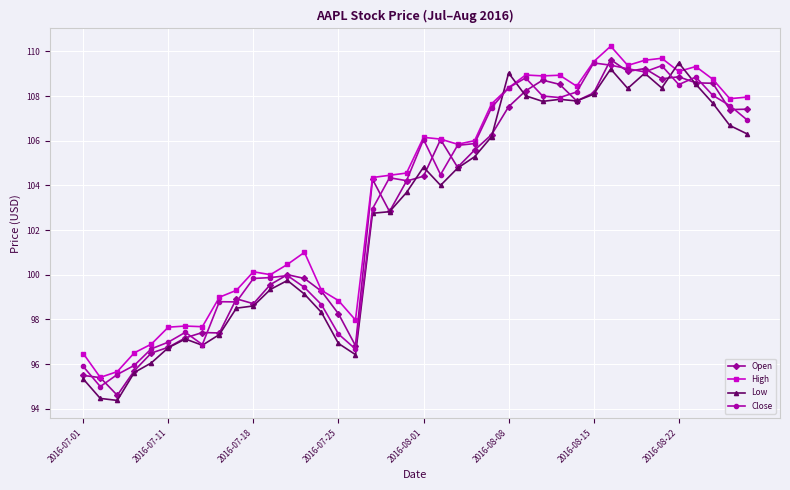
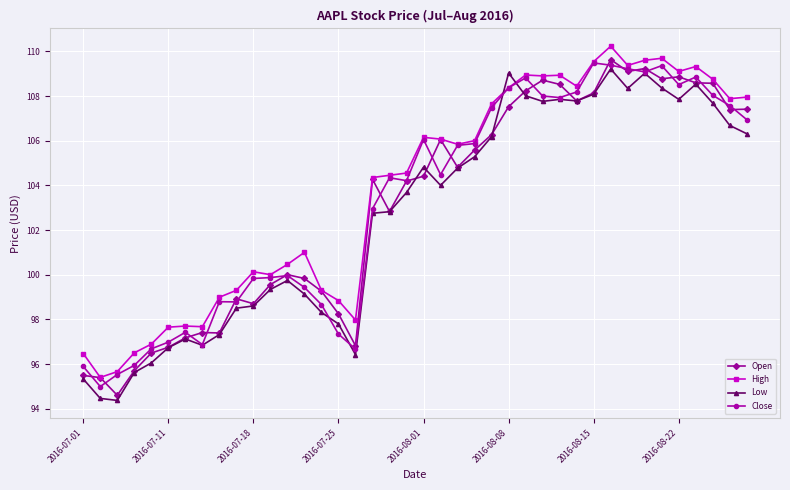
  {
    "Low": {
      "2016-07-01": 95.3,
-     "2016-07-25": 96.9,
+     "2016-07-25": 97.8,
      "2016-08-01": 104.8,
      "2016-08-08": 109.0,
-     "2016-08-22": 109.5
+     "2016-08-22": 107.8
    }
  }
